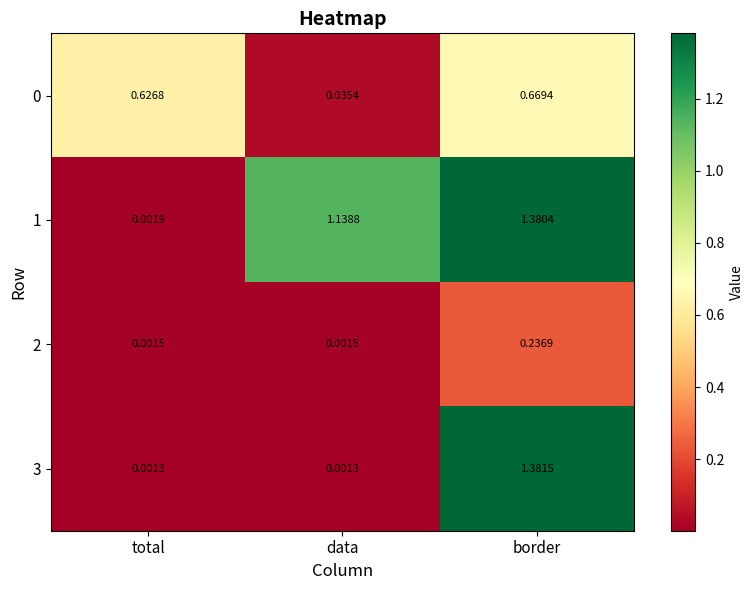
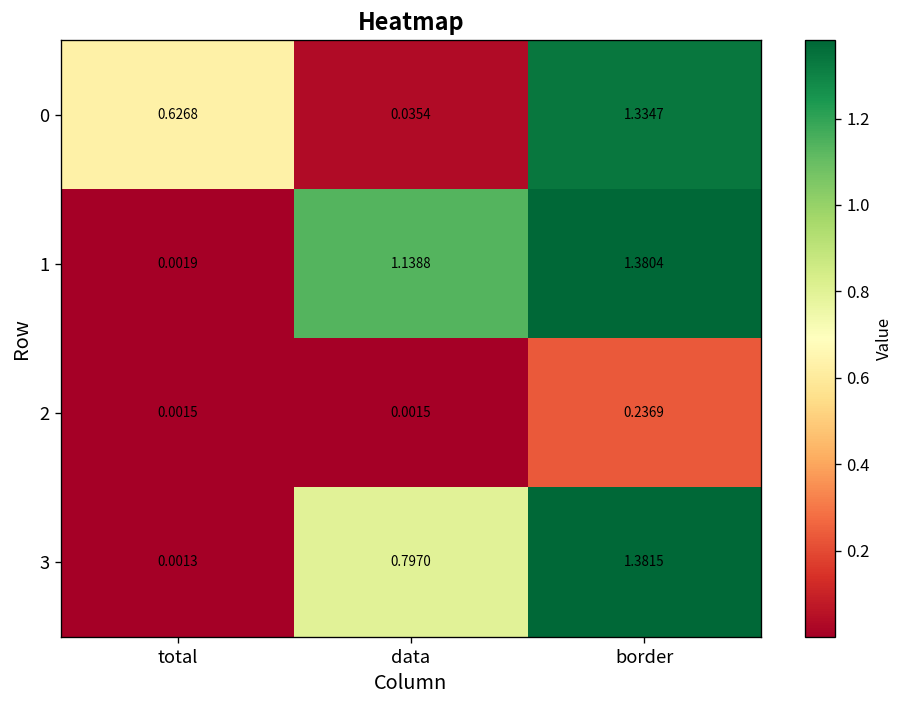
  {
    "0": {
      "total": 0.6268,
      "data": 0.0354,
-     "border": 0.6694
+     "border": 1.3347
    },
    "1": {
      "total": 0.0019,
      "data": 1.1388,
      "border": 1.3804
    },
    "2": {
      "total": 0.0015,
      "data": 0.0015,
      "border": 0.2369
    },
    "3": {
      "total": 0.0013,
-     "data": 0.0013,
+     "data": 0.7970,
      "border": 1.3815
    }
  }
